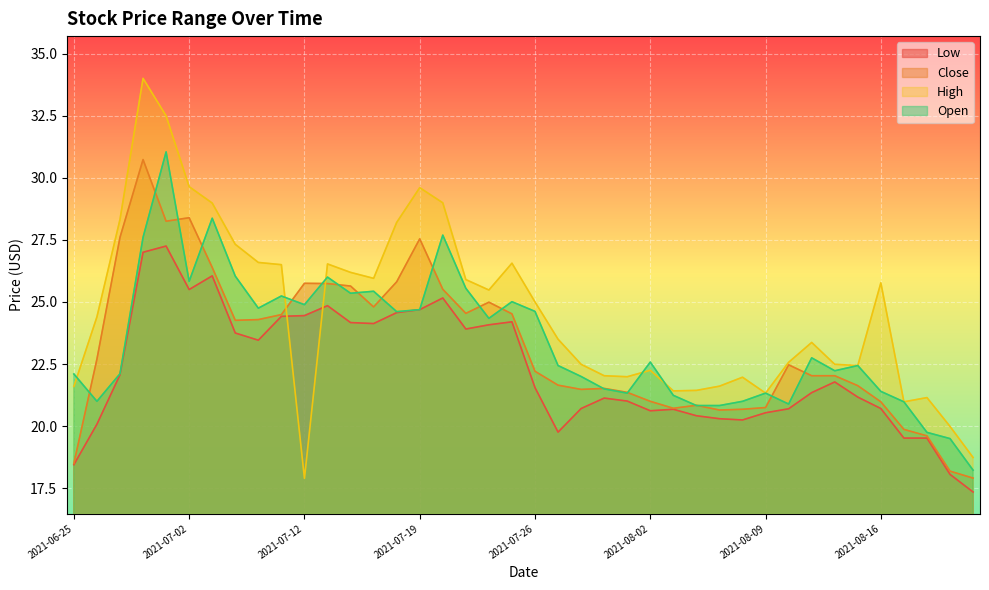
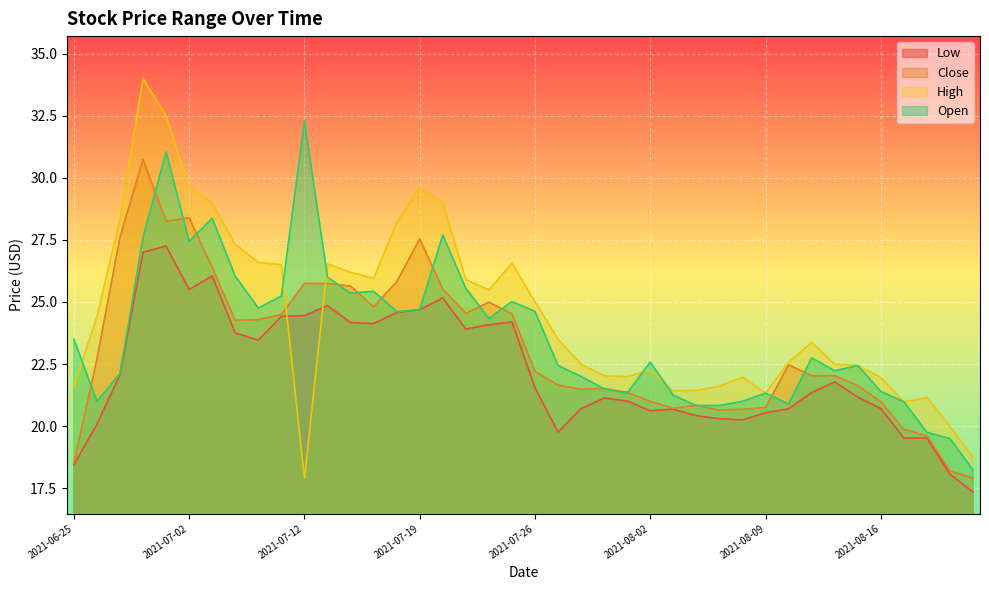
  {
    "High": {
      "2021-06-25": 21.6,
      "2021-07-02": 29.6,
      "2021-07-12": 17.9,
      "2021-07-19": 29.6,
      "2021-07-26": 25.0,
      "2021-08-02": 22.3,
-     "2021-08-16": 25.8
+     "2021-08-16": 22.0
    },
    "Open": {
-     "2021-06-25": 22.1,
-     "2021-07-02": 25.8,
-     "2021-07-12": 24.9,
+     "2021-06-25": 23.5,
+     "2021-07-02": 27.4,
+     "2021-07-12": 32.3,
      "2021-07-26": 24.6,
      "2021-08-02": 22.6,
      "2021-08-16": 21.4
    }
  }
